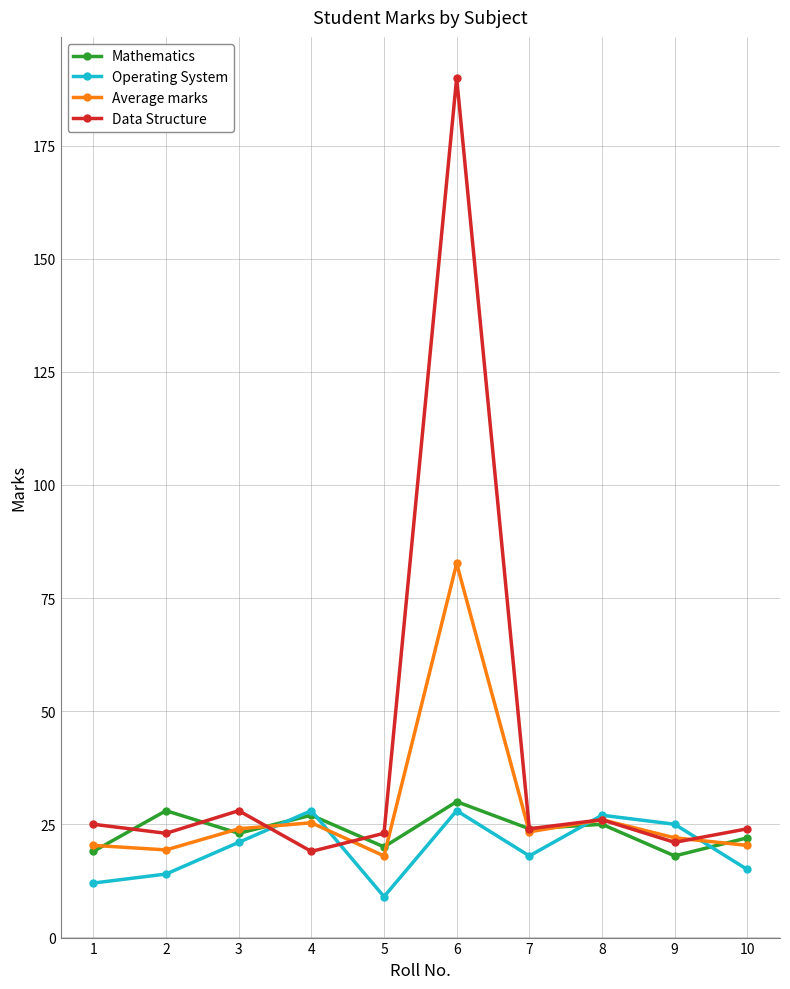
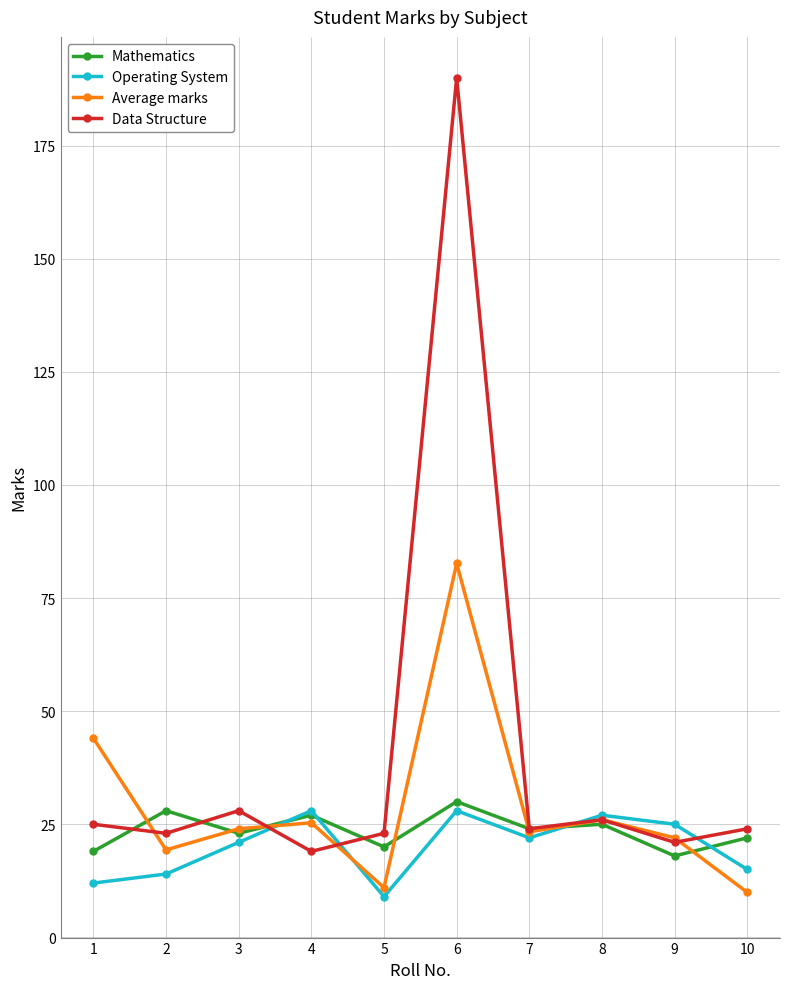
  {
    "Mathematics": {
      "1": 19,
      "2": 28,
      "3": 23,
      "4": 27,
      "5": 20,
      "6": 30,
      "8": 25,
      "9": 18,
      "10": 22
    },
    "Operating System": {
      "1": 12,
      "2": 14,
      "3": 21,
      "4": 28,
      "5": 9,
      "6": 28,
-     "7": 18,
+     "7": 22,
      "8": 27,
      "9": 25,
      "10": 15
    },
    "Average marks": {
-     "1": 20,
+     "1": 44,
      "2": 19,
      "3": 24,
      "4": 25,
-     "5": 18,
+     "5": 11,
      "6": 83,
      "7": 23,
      "9": 22,
-     "10": 20
+     "10": 10
    },
    "Data Structure": {
      "1": 25,
      "2": 23,
      "3": 28,
      "4": 19,
      "5": 23,
      "6": 190,
      "9": 21,
      "10": 24
    }
  }
